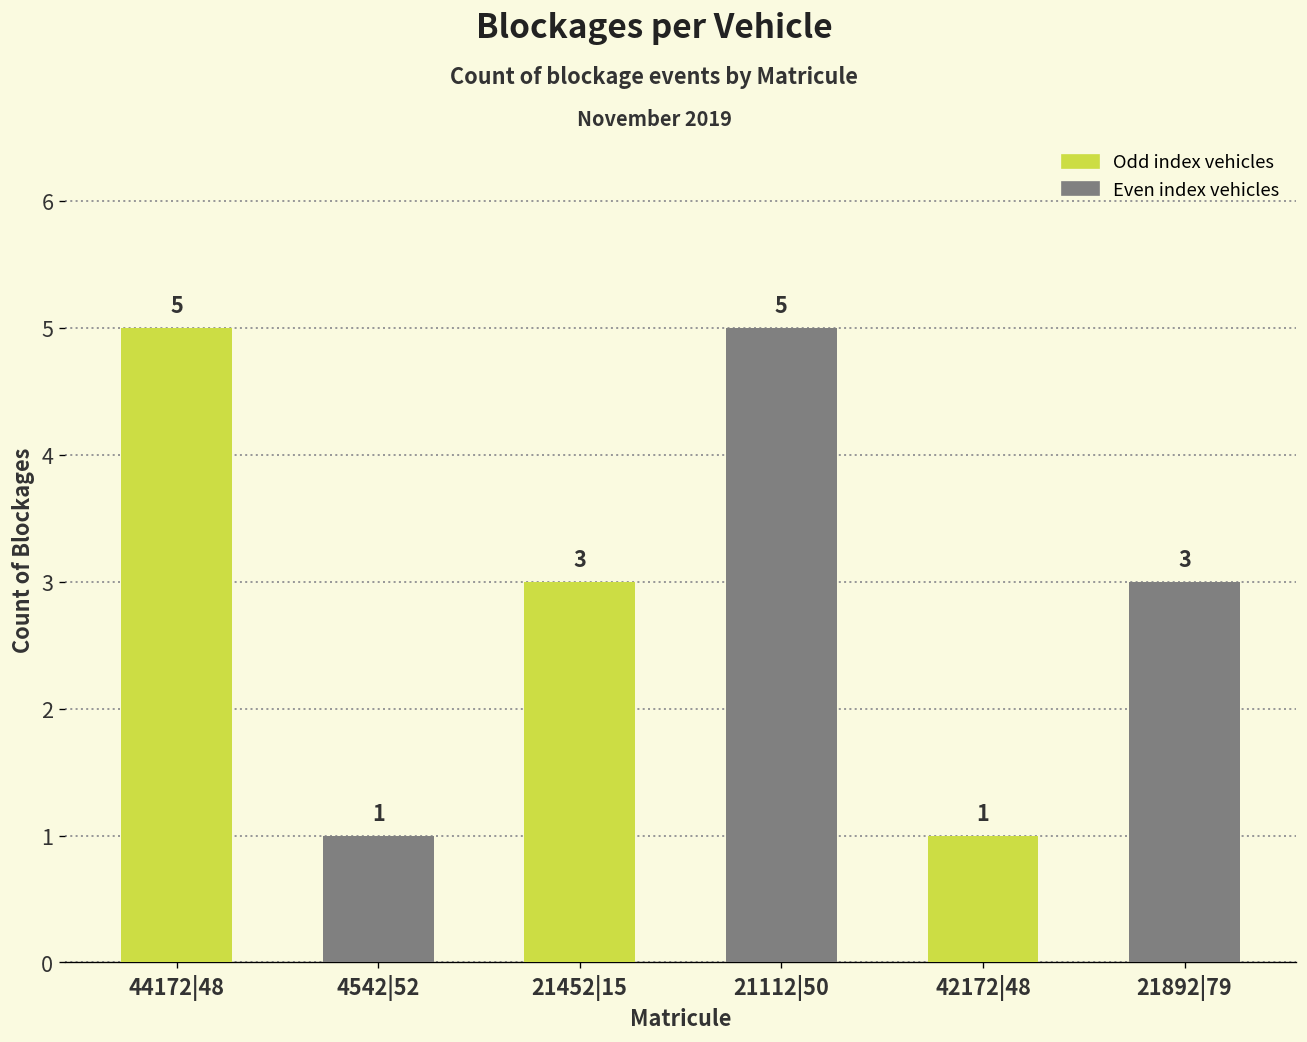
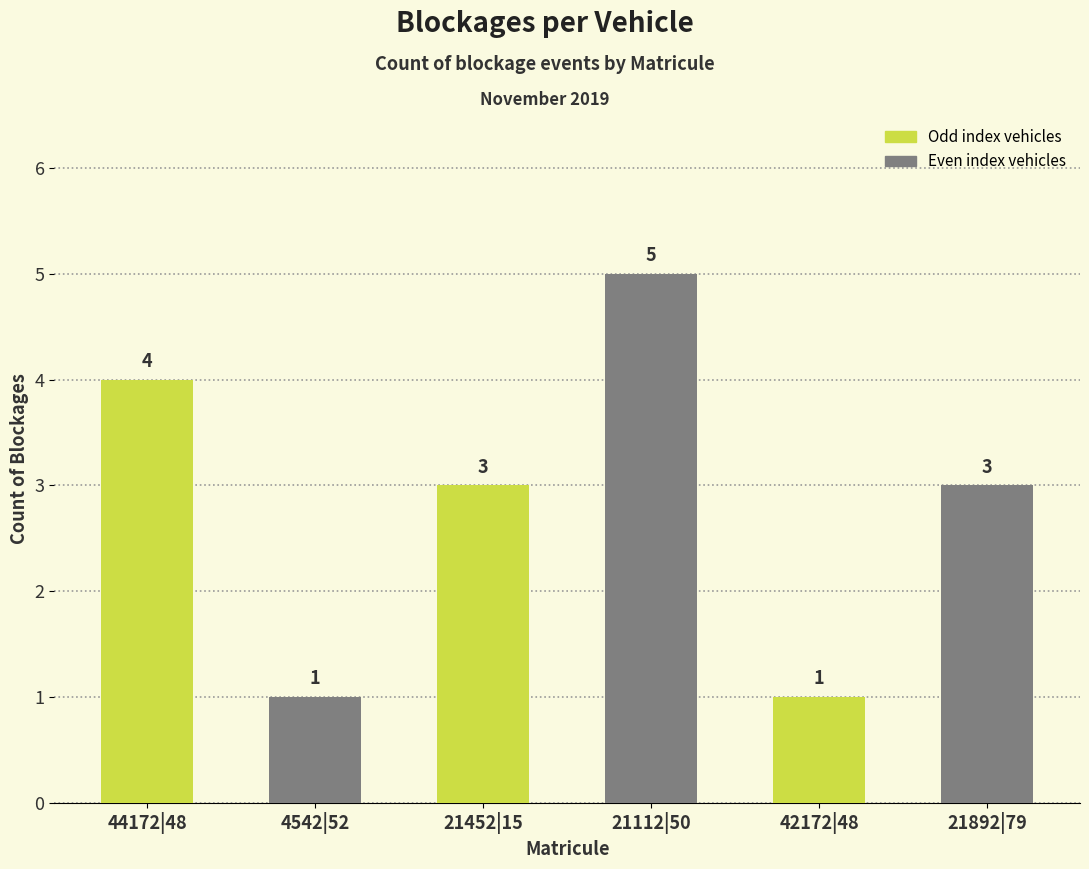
  {
-   "44172|48": 5,
+   "44172|48": 4,
    "4542|52": 1,
    "21452|15": 3,
    "21112|50": 5,
    "42172|48": 1,
    "21892|79": 3
  }
